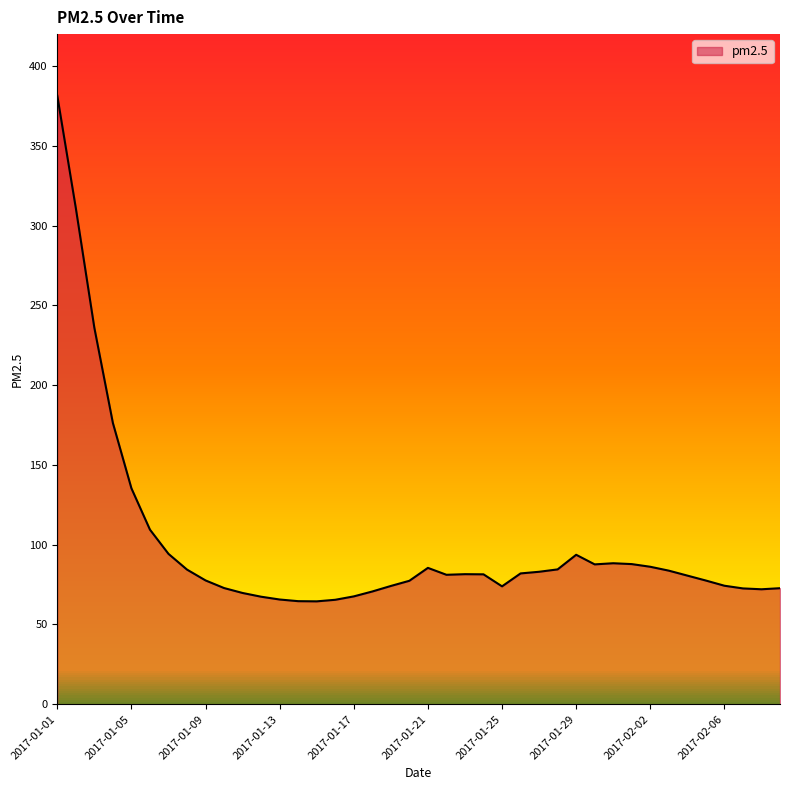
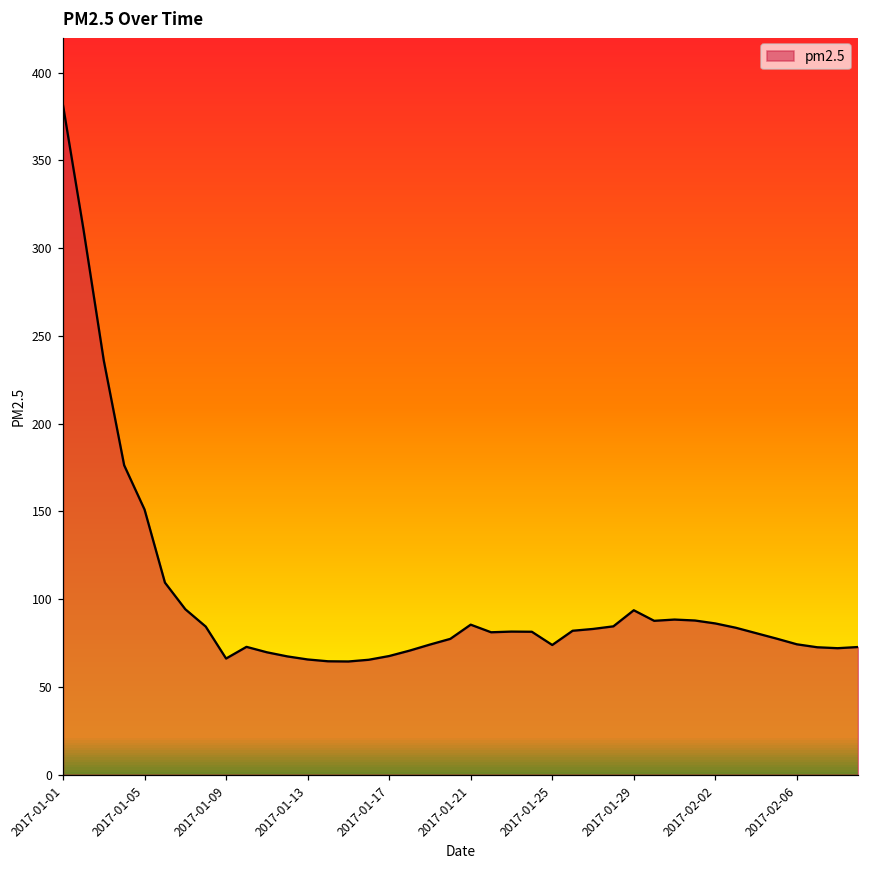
  {
    "2017-01-01": 381,
-   "2017-01-05": 135,
-   "2017-01-09": 78,
+   "2017-01-05": 151,
+   "2017-01-09": 66,
    "2017-01-13": 66,
    "2017-01-17": 68,
    "2017-01-21": 85,
    "2017-01-25": 74,
    "2017-01-29": 94,
    "2017-02-02": 86,
    "2017-02-06": 74
  }
